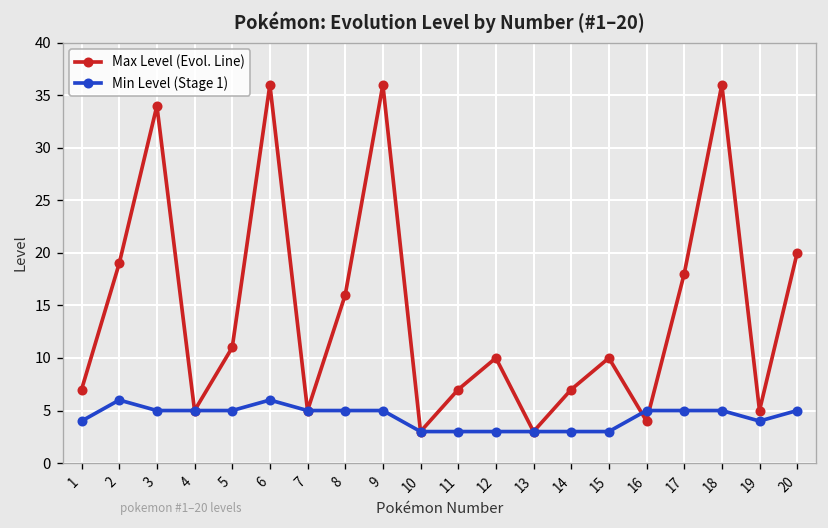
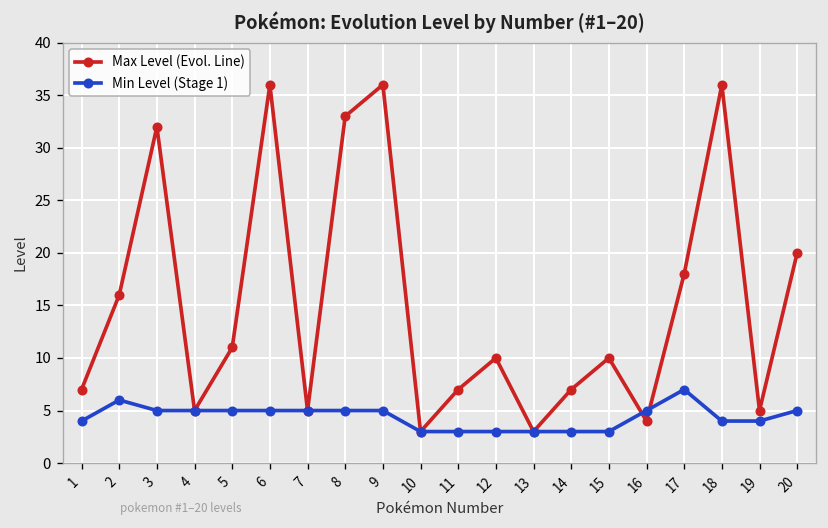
  {
    "Max Level (Evol. Line)": {
      "1": 7,
-     "2": 19,
-     "3": 34,
+     "2": 16,
+     "3": 32,
      "5": 11,
      "6": 36,
-     "8": 16,
+     "8": 33,
      "9": 36,
      "11": 7,
      "12": 10,
      "14": 7,
      "15": 10,
      "16": 4,
      "17": 18,
      "18": 36,
      "19": 5,
      "20": 20
    },
    "Min Level (Stage 1)": {
      "1": 4,
      "2": 6,
      "3": 5,
      "5": 5,
-     "6": 6,
+     "6": 5,
      "8": 5,
      "9": 5,
      "11": 3,
      "12": 3,
      "14": 3,
      "15": 3,
      "16": 5,
-     "17": 5,
-     "18": 5,
+     "17": 7,
+     "18": 4,
      "19": 4,
      "20": 5
    }
  }
